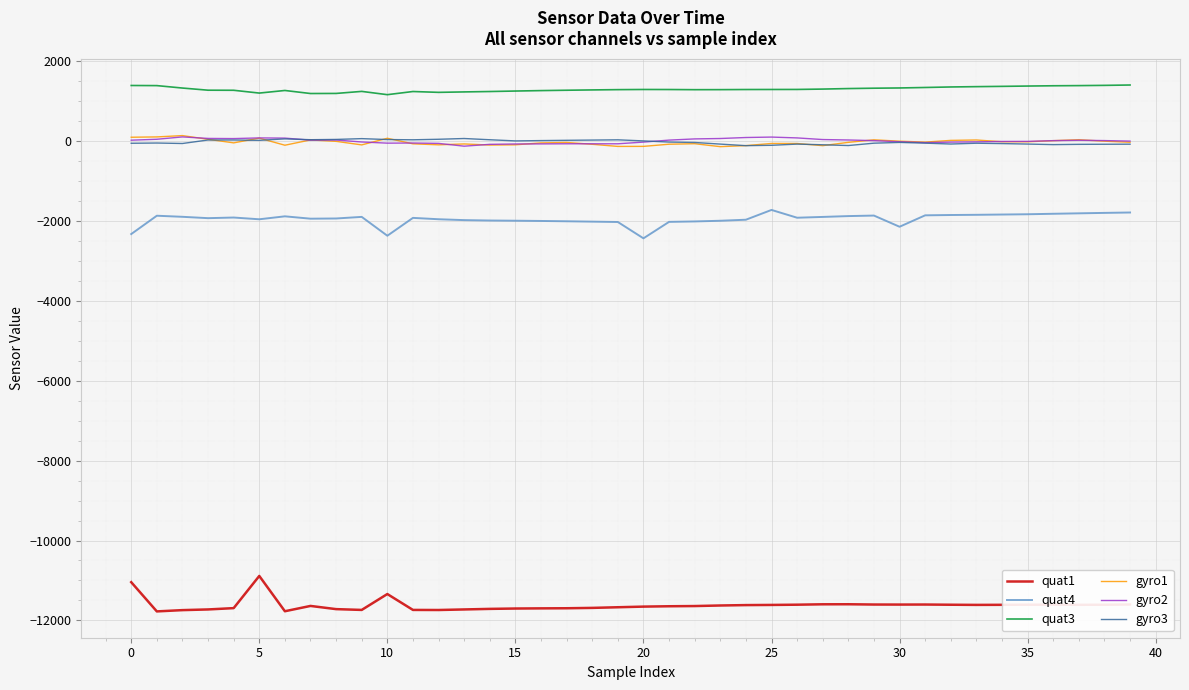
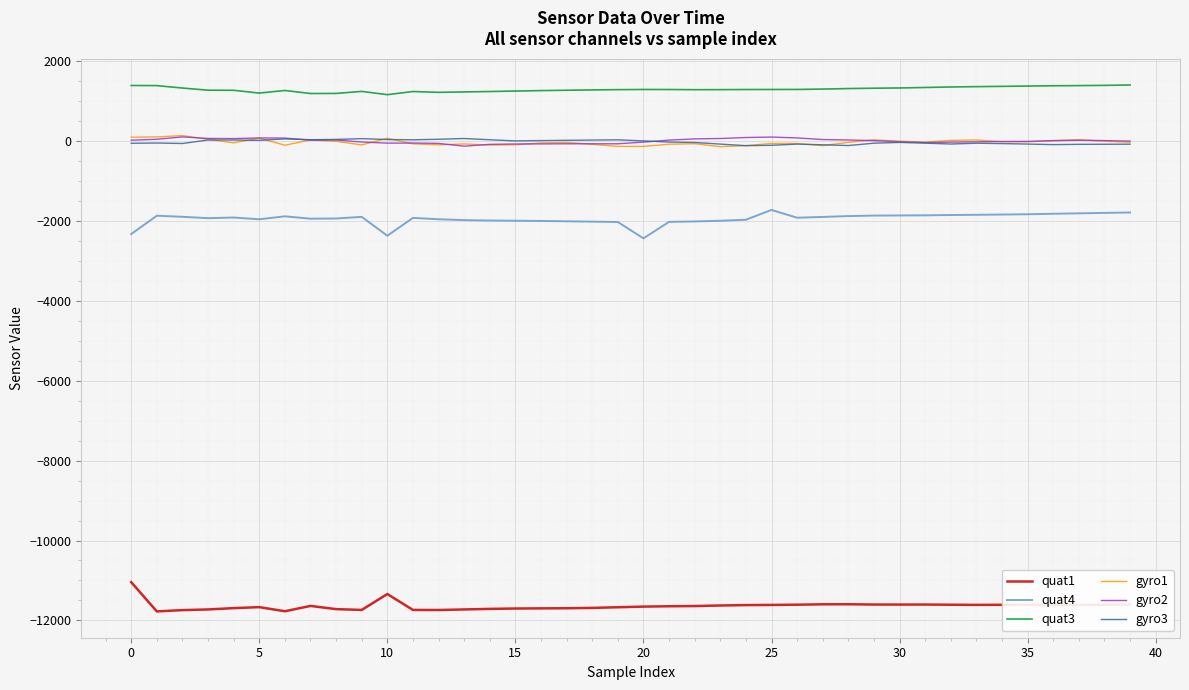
  {
    "quat1": {
      "0": -11000,
-     "5": -10900,
+     "5": -11700,
      "10": -11300,
      "15": -11700,
      "20": -11700,
      "25": -11600,
      "30": -11600
    },
    "quat4": {
      "0": -2300,
      "5": -2000,
      "10": -2400,
      "15": -2000,
      "20": -2400,
      "25": -1700,
-     "30": -2100,
+     "30": -1900,
      "35": -1800
    },
    "quat3": {
      "0": 1400,
      "5": 1200,
      "10": 1200,
      "15": 1300,
      "20": 1300,
      "25": 1300,
      "30": 1300,
      "35": 1400
    },
    "gyro1": {
      "0": 100,
      "20": -100
    },
    "gyro2": {
      "0": 0,
      "10": 0,
      "25": 100
    },
    "gyro3": {
      "0": -100,
      "15": 0
    }
  }
